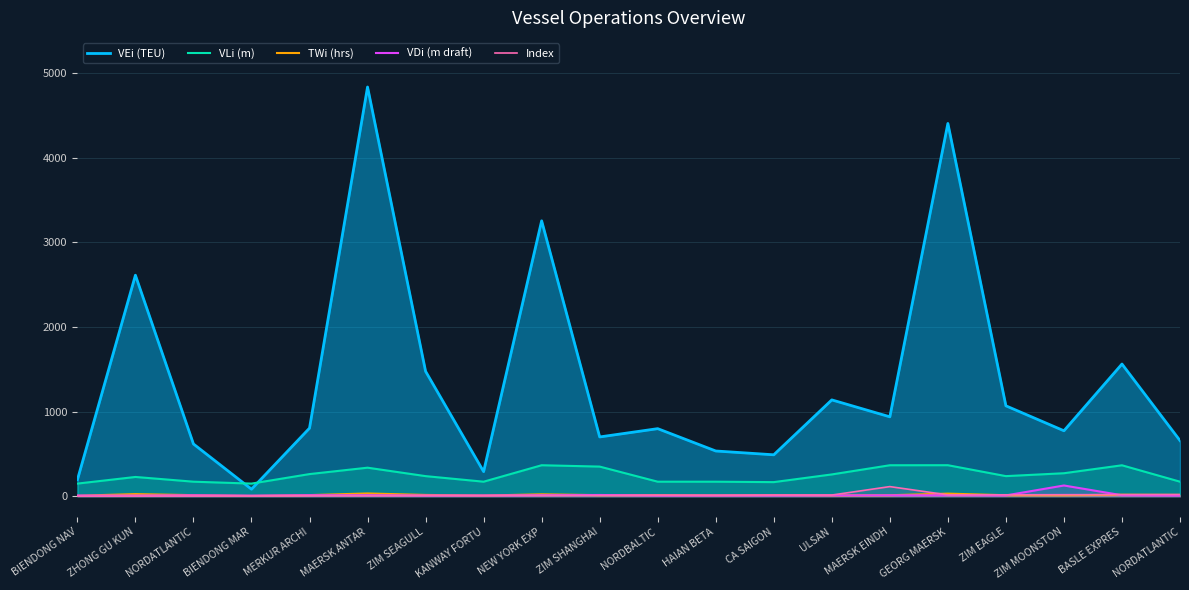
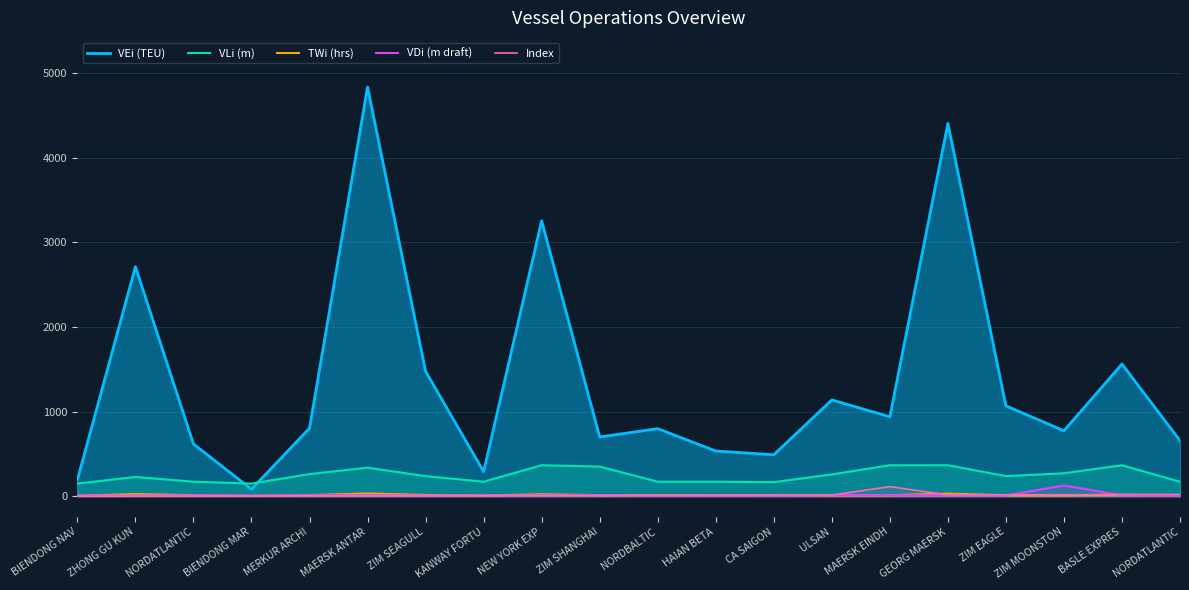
  {
    "VEi (TEU)": {
      "BIENDONG NAV": 200,
-     "ZHONG GU KUN": 2600,
+     "ZHONG GU KUN": 2700,
      "BIENDONG MAR": 100,
      "MERKUR ARCHI": 800,
      "MAERSK ANTAR": 4800,
      "ZIM SEAGULL": 1500,
      "KANWAY FORTU": 300,
      "NEW YORK EXP": 3300,
      "ZIM SHANGHAI": 700,
      "NORDBALTIC": 800,
      "HAIAN BETA": 500,
      "CA SAIGON": 500,
      "ULSAN": 1100,
      "MAERSK EINDH": 900,
      "GEORG MAERSK": 4400,
      "ZIM EAGLE": 1100,
      "ZIM MOONSTON": 800,
      "BASLE EXPRES": 1600
    },
    "VLi (m)": {
      "BIENDONG NAV": 100,
      "ZHONG GU KUN": 200,
      "BIENDONG MAR": 100,
      "MERKUR ARCHI": 300,
      "MAERSK ANTAR": 300,
      "ZIM SEAGULL": 200,
      "KANWAY FORTU": 200,
      "NEW YORK EXP": 400,
      "ZIM SHANGHAI": 400,
      "NORDBALTIC": 200,
      "HAIAN BETA": 200,
      "CA SAIGON": 200,
      "ULSAN": 300,
      "MAERSK EINDH": 400,
      "GEORG MAERSK": 400,
      "ZIM EAGLE": 200,
      "ZIM MOONSTON": 300,
      "BASLE EXPRES": 400
    },
    "VDi (m draft)": {
      "ZIM MOONSTON": 100
    },
    "Index": {
      "MAERSK EINDH": 100
    }
  }
